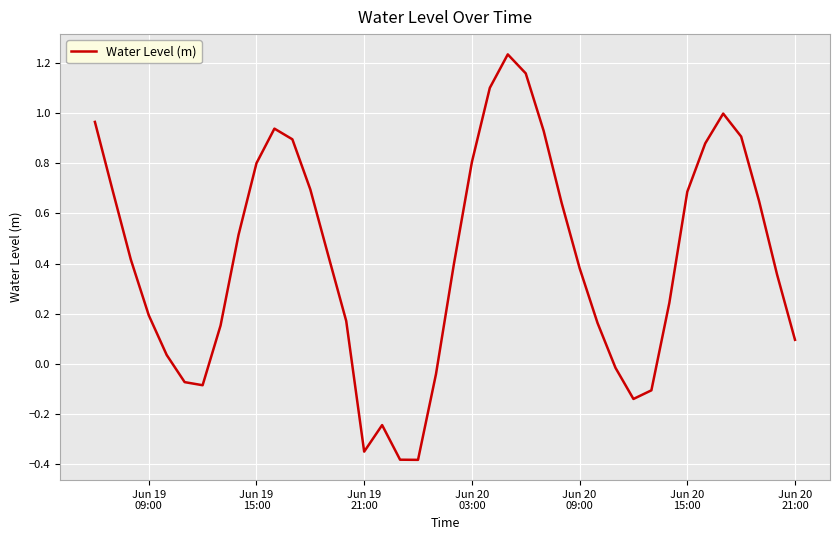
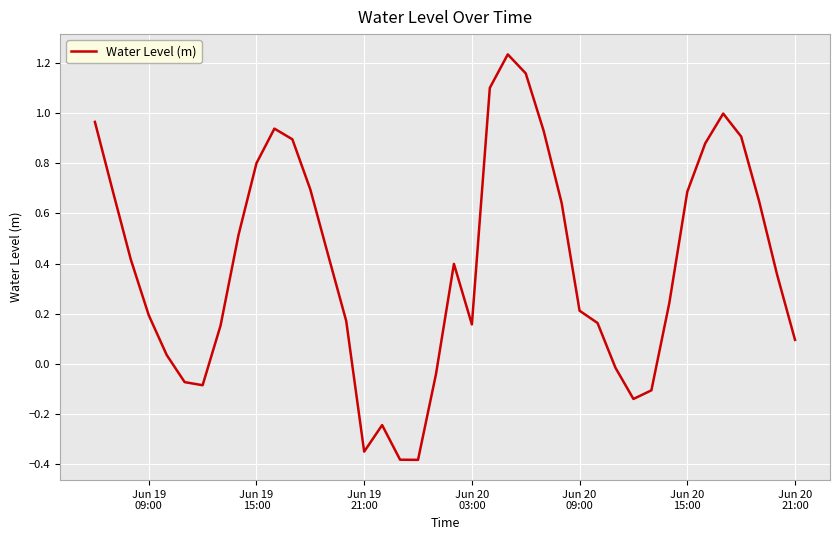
  {
    "Jun 19 09:00": 0.19,
    "Jun 19 15:00": 0.80,
    "Jun 19 21:00": -0.35,
-   "Jun 20 03:00": 0.80,
-   "Jun 20 09:00": 0.38,
+   "Jun 20 03:00": 0.16,
+   "Jun 20 09:00": 0.21,
    "Jun 20 15:00": 0.69,
    "Jun 20 21:00": 0.10
  }
